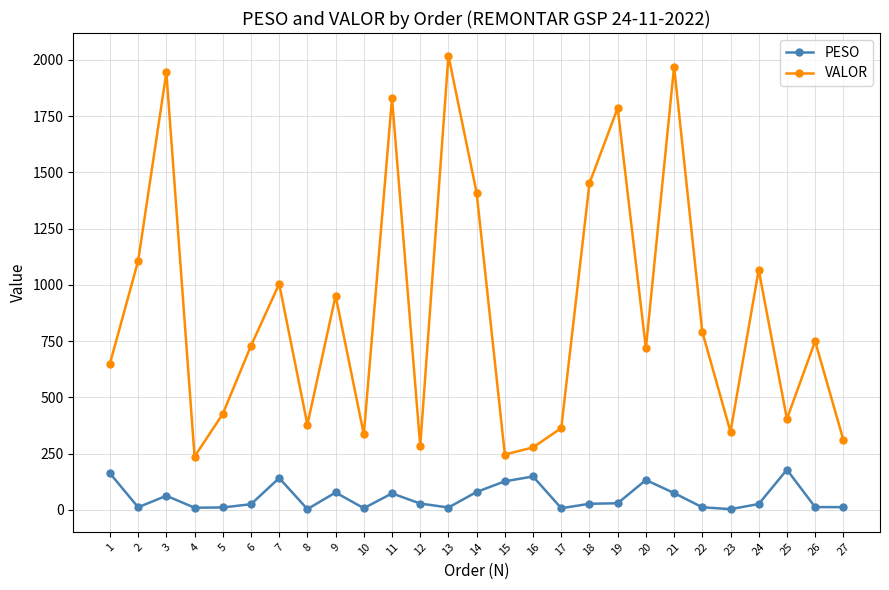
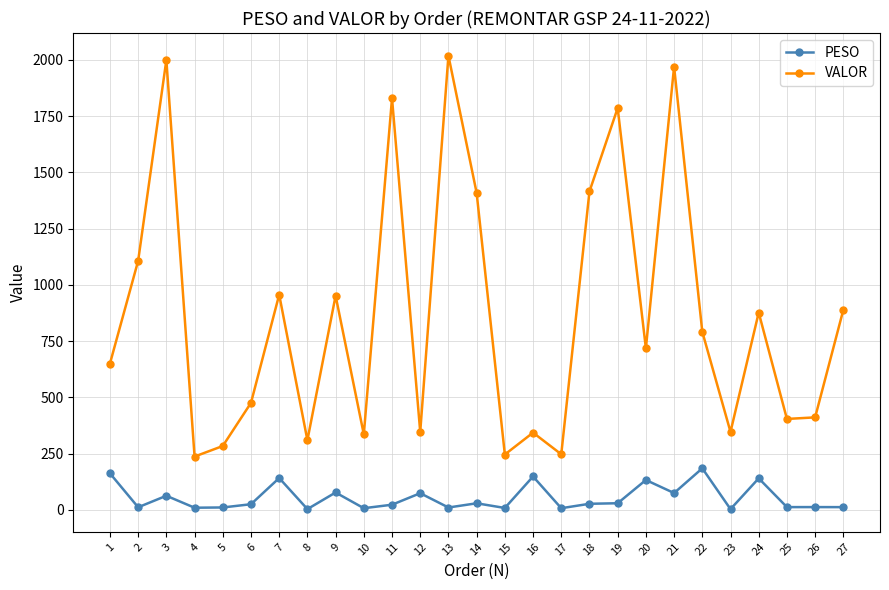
  {
    "PESO": {
      "1": 160,
      "2": 10,
      "3": 60,
      "4": 10,
      "5": 10,
      "6": 30,
      "7": 140,
      "8": 0,
      "9": 80,
      "10": 10,
-     "11": 70,
-     "12": 30,
+     "11": 20,
+     "12": 70,
      "13": 10,
-     "14": 80,
-     "15": 130,
+     "14": 30,
+     "15": 10,
      "16": 150,
      "17": 10,
      "18": 30,
      "19": 30,
      "20": 130,
      "21": 80,
-     "22": 10,
+     "22": 190,
      "23": 0,
-     "24": 30,
-     "25": 180,
+     "24": 140,
+     "25": 10,
      "26": 10,
      "27": 10
    },
    "VALOR": {
      "1": 650,
      "2": 1110,
-     "3": 1940,
+     "3": 2000,
      "4": 240,
-     "5": 430,
-     "6": 730,
-     "7": 1000,
-     "8": 380,
+     "5": 280,
+     "6": 480,
+     "7": 960,
+     "8": 310,
      "9": 950,
      "10": 340,
      "11": 1830,
-     "12": 280,
+     "12": 350,
      "13": 2020,
      "14": 1410,
      "15": 250,
-     "16": 280,
-     "17": 360,
-     "18": 1450,
+     "16": 340,
+     "17": 250,
+     "18": 1420,
      "19": 1790,
      "20": 720,
      "21": 1970,
      "22": 790,
      "23": 350,
-     "24": 1070,
+     "24": 880,
      "25": 400,
-     "26": 750,
-     "27": 310
+     "26": 410,
+     "27": 890
    }
  }
